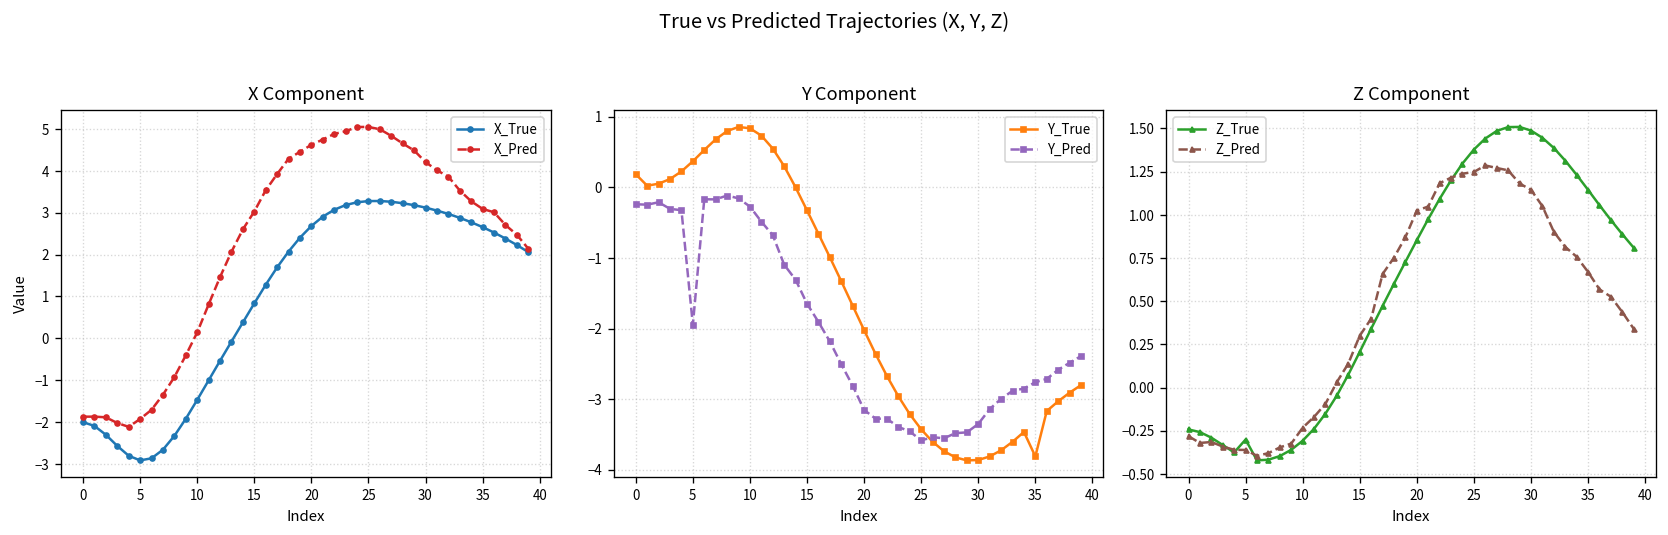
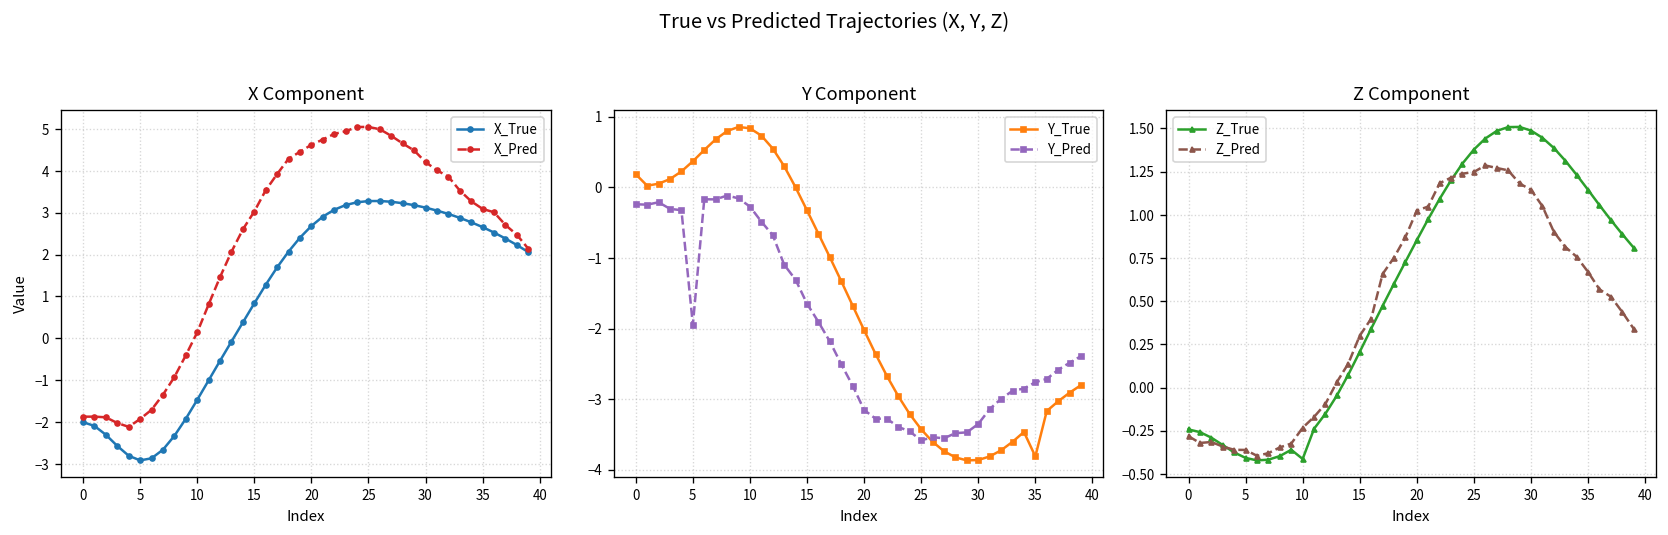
  {
    "X Component": {
      "X_True": {
        "0": -2.0,
        "5": -2.9,
        "10": -1.5,
        "15": 0.8,
        "20": 2.7,
        "25": 3.3,
        "30": 3.1,
        "35": 2.7
      },
      "X_Pred": {
        "0": -1.9,
        "5": -1.9,
        "10": 0.1,
        "15": 3.0,
        "20": 4.6,
        "25": 5.1,
        "30": 4.2,
        "35": 3.1
      }
    },
    "Y Component": {
      "Y_True": {
        "0": 0.2,
        "5": 0.4,
        "10": 0.8,
        "15": -0.3,
        "20": -2.0,
        "25": -3.4,
        "30": -3.9,
        "35": -3.8
      },
      "Y_Pred": {
        "0": -0.2,
        "5": -1.9,
        "10": -0.3,
        "15": -1.6,
        "20": -3.2,
        "25": -3.6,
        "30": -3.4,
        "35": -2.8
      }
    },
    "Z Component": {
      "Z_True": {
        "0": -0.24,
-       "5": -0.30,
-       "10": -0.31,
+       "5": -0.41,
+       "10": -0.41,
        "15": 0.21,
        "20": 0.85,
        "25": 1.38,
        "30": 1.49,
        "35": 1.14
      },
      "Z_Pred": {
        "0": -0.28,
        "5": -0.36,
        "10": -0.23,
        "15": 0.30,
        "20": 1.02,
        "25": 1.25,
        "30": 1.14,
        "35": 0.67
      }
    }
  }
